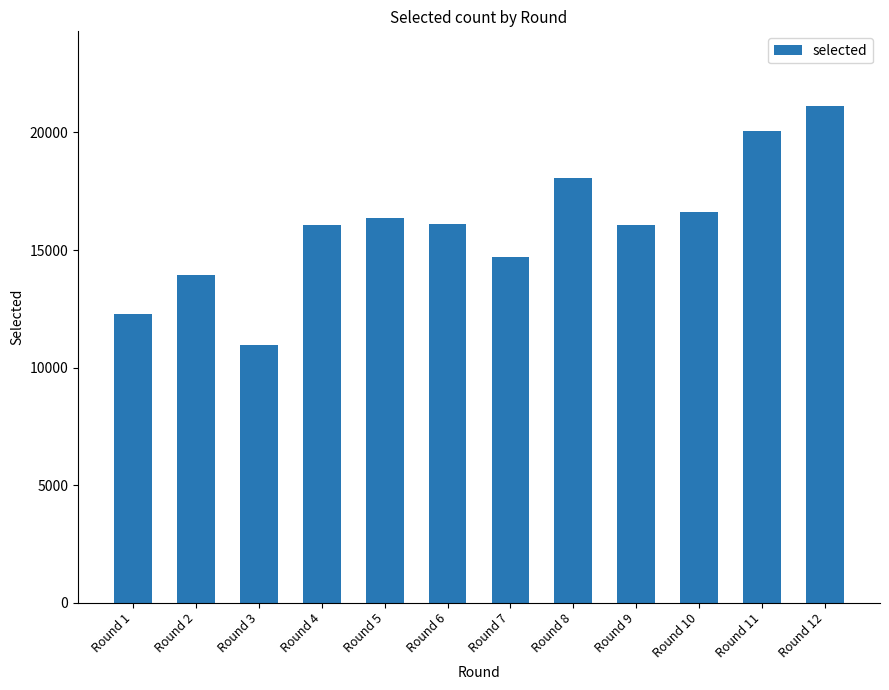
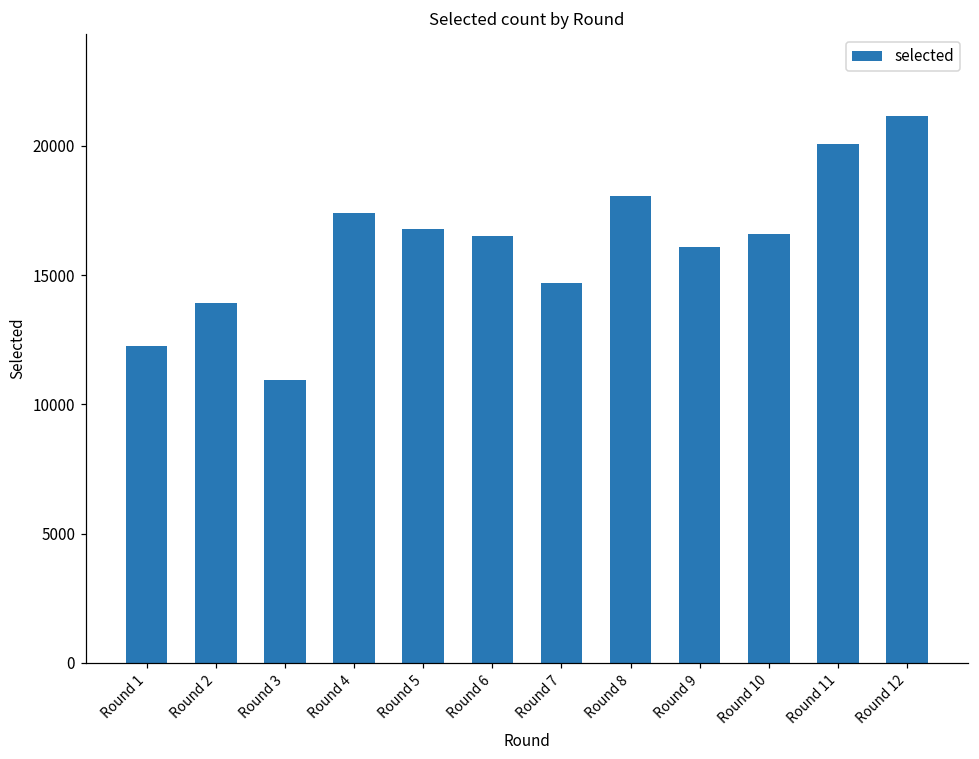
  {
    "Round 1": 12300,
    "Round 2": 13900,
    "Round 3": 11000,
-   "Round 4": 16100,
-   "Round 5": 16300,
-   "Round 6": 16100,
+   "Round 4": 17400,
+   "Round 5": 16800,
+   "Round 6": 16500,
    "Round 7": 14700,
    "Round 8": 18100,
    "Round 9": 16100,
    "Round 10": 16600,
    "Round 11": 20100,
    "Round 12": 21100
  }
